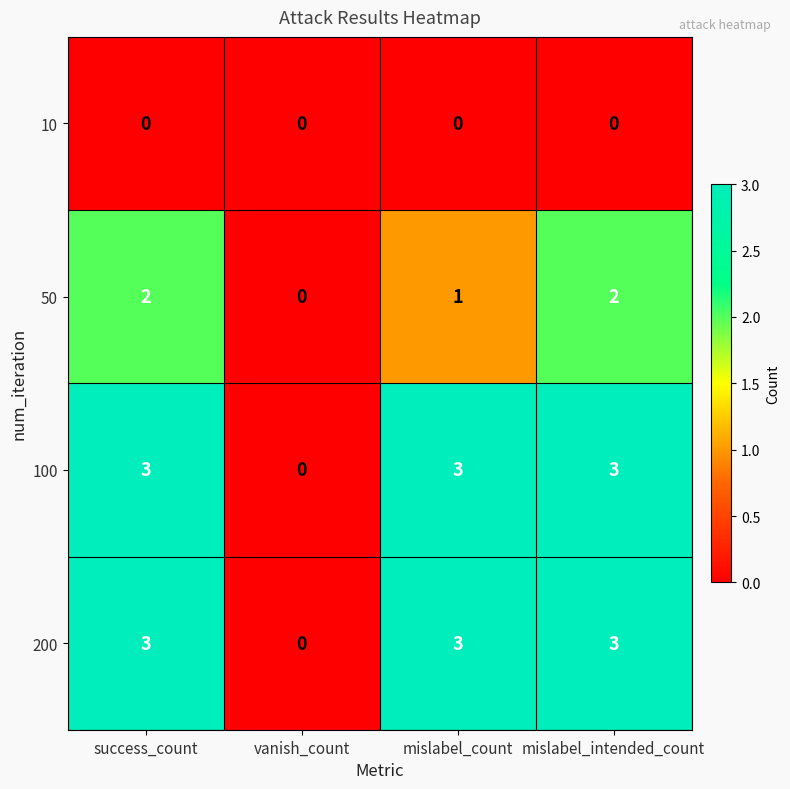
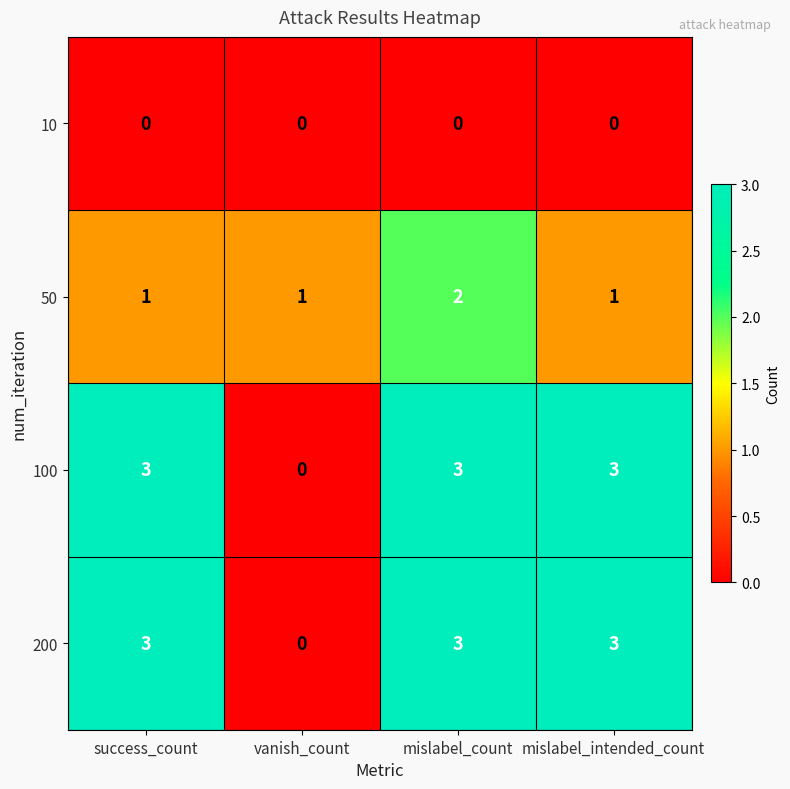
  {
    "10": {
      "success_count": 0,
      "vanish_count": 0,
      "mislabel_count": 0,
      "mislabel_intended_count": 0
    },
    "50": {
-     "success_count": 2,
-     "vanish_count": 0,
-     "mislabel_count": 1,
-     "mislabel_intended_count": 2
+     "success_count": 1,
+     "vanish_count": 1,
+     "mislabel_count": 2,
+     "mislabel_intended_count": 1
    },
    "100": {
      "success_count": 3,
      "vanish_count": 0,
      "mislabel_count": 3,
      "mislabel_intended_count": 3
    },
    "200": {
      "success_count": 3,
      "vanish_count": 0,
      "mislabel_count": 3,
      "mislabel_intended_count": 3
    }
  }
